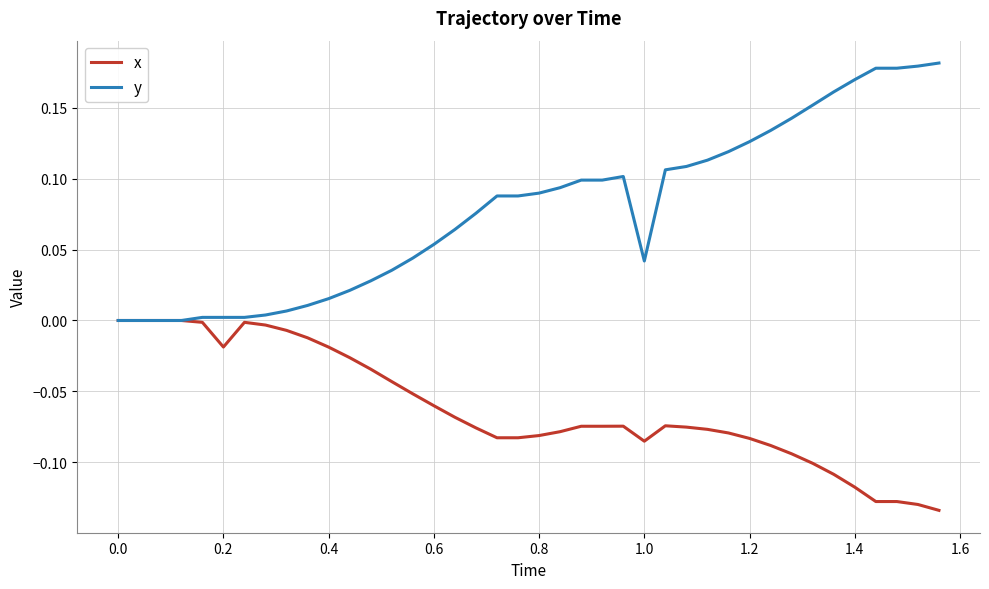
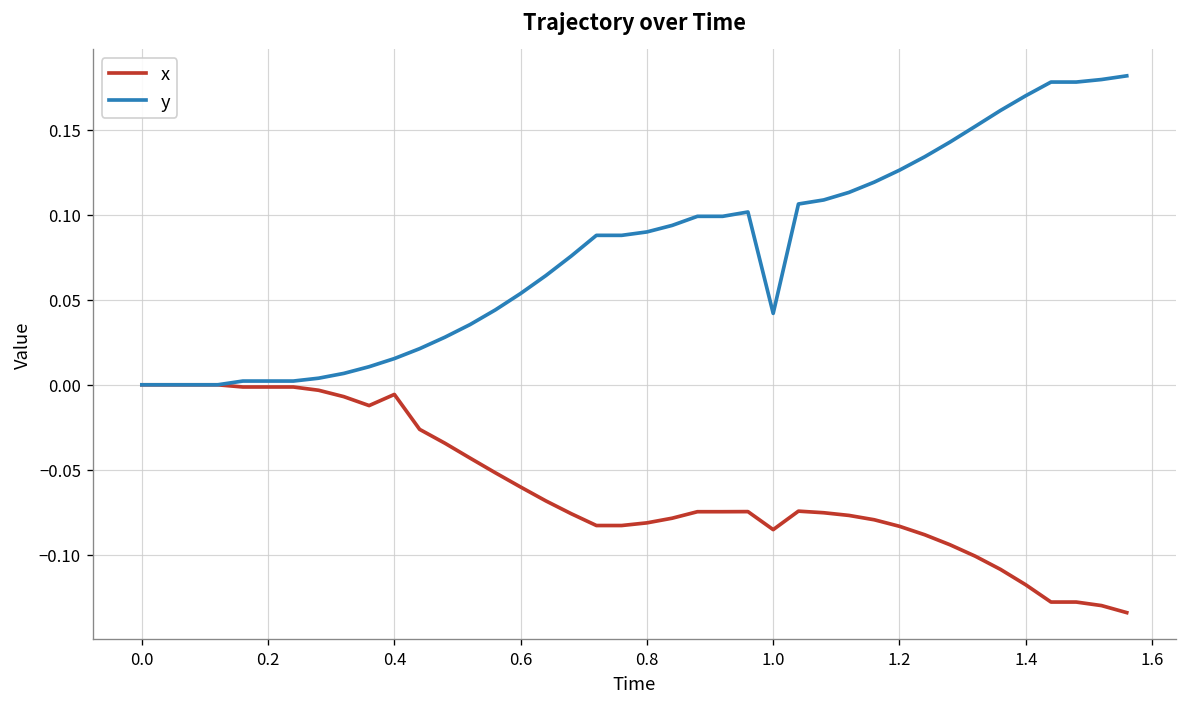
  {
    "x": {
-     "0.2": -0.019,
-     "0.4": -0.019,
+     "0.2": -0.001,
+     "0.4": -0.006,
      "0.6": -0.060,
      "0.8": -0.081,
      "1.0": -0.085,
      "1.2": -0.083,
      "1.4": -0.118
    },
    "y": {
      "0.2": 0.002,
      "0.4": 0.015,
      "0.6": 0.054,
      "0.8": 0.090,
      "1.0": 0.042,
      "1.2": 0.126,
      "1.4": 0.170
    }
  }
